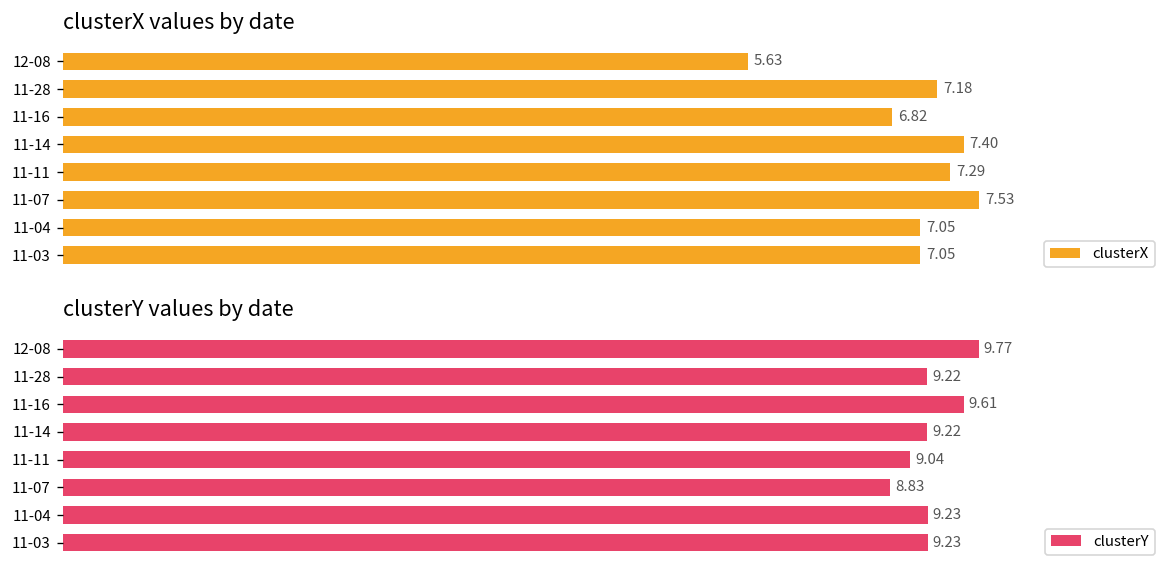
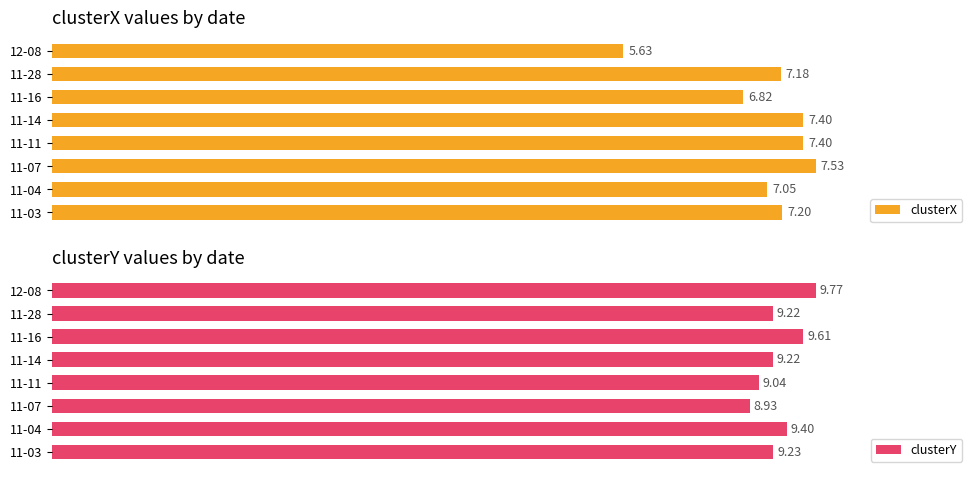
  {
    "clusterX values by date": {
      "12-08": 5.63,
      "11-28": 7.18,
      "11-16": 6.82,
      "11-14": 7.40,
-     "11-11": 7.29,
+     "11-11": 7.40,
      "11-07": 7.53,
      "11-04": 7.05,
-     "11-03": 7.05
+     "11-03": 7.20
    },
    "clusterY values by date": {
      "12-08": 9.77,
      "11-28": 9.22,
      "11-16": 9.61,
      "11-14": 9.22,
      "11-11": 9.04,
-     "11-07": 8.83,
-     "11-04": 9.23,
+     "11-07": 8.93,
+     "11-04": 9.40,
      "11-03": 9.23
    }
  }
